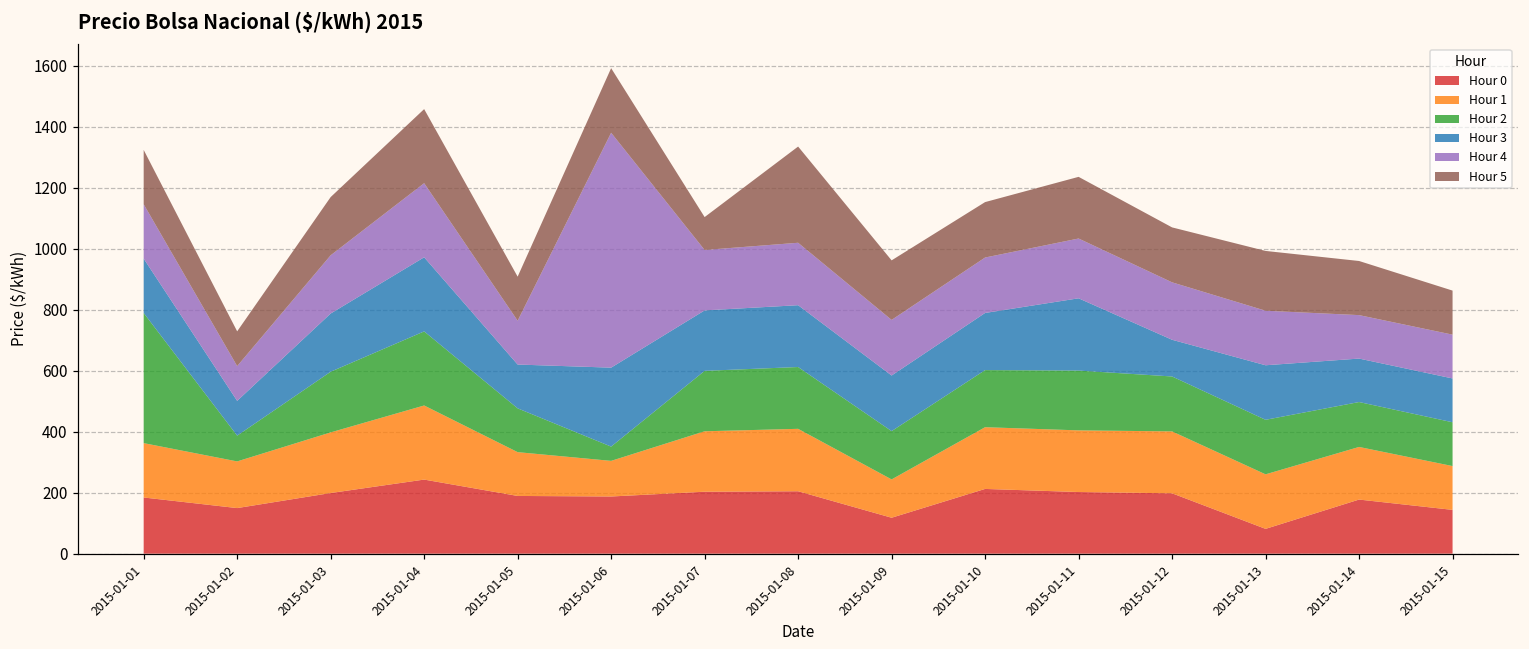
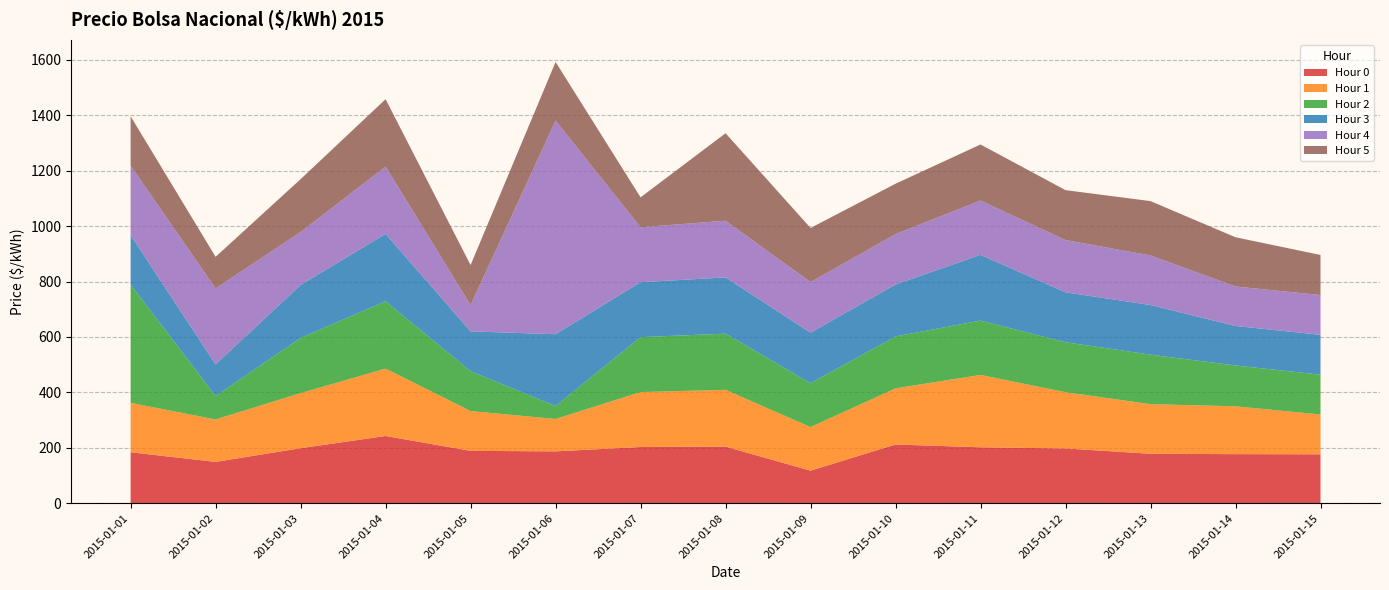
  {
    "Hour 0": {
      "2015-01-01": 180,
      "2015-01-02": 150,
      "2015-01-03": 200,
      "2015-01-04": 240,
      "2015-01-05": 190,
      "2015-01-06": 190,
      "2015-01-07": 200,
      "2015-01-08": 200,
      "2015-01-09": 120,
      "2015-01-10": 210,
      "2015-01-11": 200,
      "2015-01-12": 200,
-     "2015-01-13": 80,
+     "2015-01-13": 180,
      "2015-01-14": 180,
-     "2015-01-15": 140
+     "2015-01-15": 180
    },
    "Hour 1": {
      "2015-01-01": 180,
      "2015-01-02": 150,
      "2015-01-03": 200,
      "2015-01-04": 240,
      "2015-01-05": 140,
      "2015-01-06": 120,
      "2015-01-07": 200,
      "2015-01-08": 200,
-     "2015-01-09": 130,
+     "2015-01-09": 160,
      "2015-01-10": 200,
-     "2015-01-11": 200,
+     "2015-01-11": 260,
      "2015-01-12": 200,
      "2015-01-13": 180,
      "2015-01-14": 170,
      "2015-01-15": 140
    },
    "Hour 2": {
      "2015-01-01": 430,
      "2015-01-02": 80,
      "2015-01-03": 200,
      "2015-01-04": 240,
      "2015-01-05": 140,
      "2015-01-06": 50,
      "2015-01-07": 200,
      "2015-01-08": 200,
      "2015-01-09": 160,
      "2015-01-10": 190,
      "2015-01-11": 200,
      "2015-01-12": 180,
      "2015-01-13": 180,
      "2015-01-14": 150,
      "2015-01-15": 140
    },
    "Hour 3": {
      "2015-01-01": 180,
      "2015-01-02": 110,
      "2015-01-03": 190,
      "2015-01-04": 240,
      "2015-01-05": 140,
      "2015-01-06": 260,
      "2015-01-07": 200,
      "2015-01-08": 200,
      "2015-01-09": 180,
      "2015-01-10": 190,
      "2015-01-11": 240,
-     "2015-01-12": 120,
+     "2015-01-12": 180,
      "2015-01-13": 180,
      "2015-01-14": 140,
      "2015-01-15": 140
    },
    "Hour 4": {
-     "2015-01-01": 180,
-     "2015-01-02": 110,
+     "2015-01-01": 250,
+     "2015-01-02": 270,
      "2015-01-03": 190,
      "2015-01-04": 240,
-     "2015-01-05": 140,
+     "2015-01-05": 90,
      "2015-01-06": 770,
      "2015-01-07": 200,
      "2015-01-08": 200,
      "2015-01-09": 180,
      "2015-01-10": 180,
      "2015-01-11": 200,
      "2015-01-12": 190,
      "2015-01-13": 180,
      "2015-01-14": 140,
      "2015-01-15": 140
    },
    "Hour 5": {
      "2015-01-01": 180,
      "2015-01-02": 110,
      "2015-01-03": 190,
      "2015-01-04": 240,
      "2015-01-05": 140,
      "2015-01-06": 210,
      "2015-01-07": 110,
      "2015-01-08": 320,
      "2015-01-09": 200,
      "2015-01-10": 180,
      "2015-01-11": 200,
      "2015-01-12": 180,
      "2015-01-13": 200,
      "2015-01-14": 180,
      "2015-01-15": 140
    }
  }
